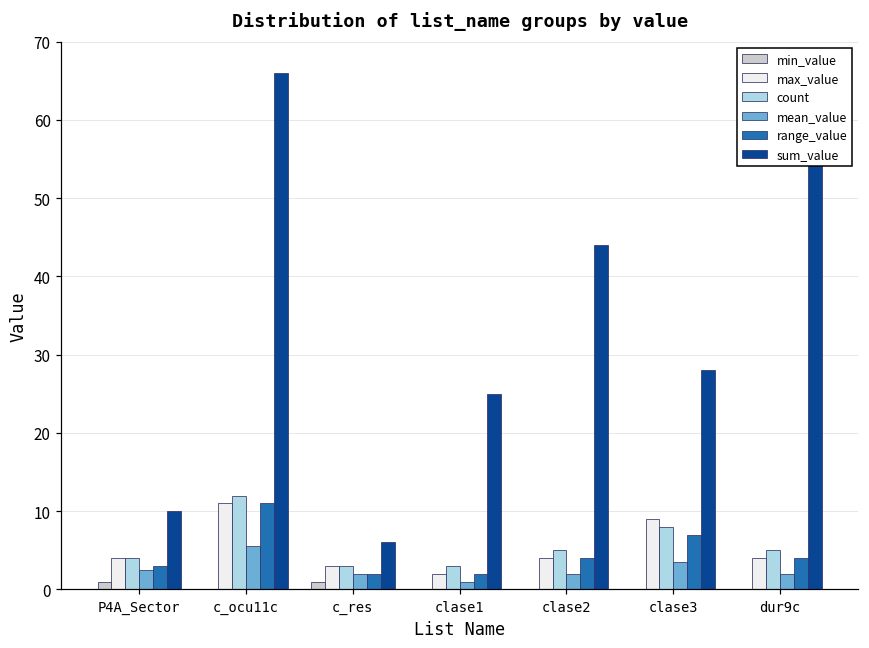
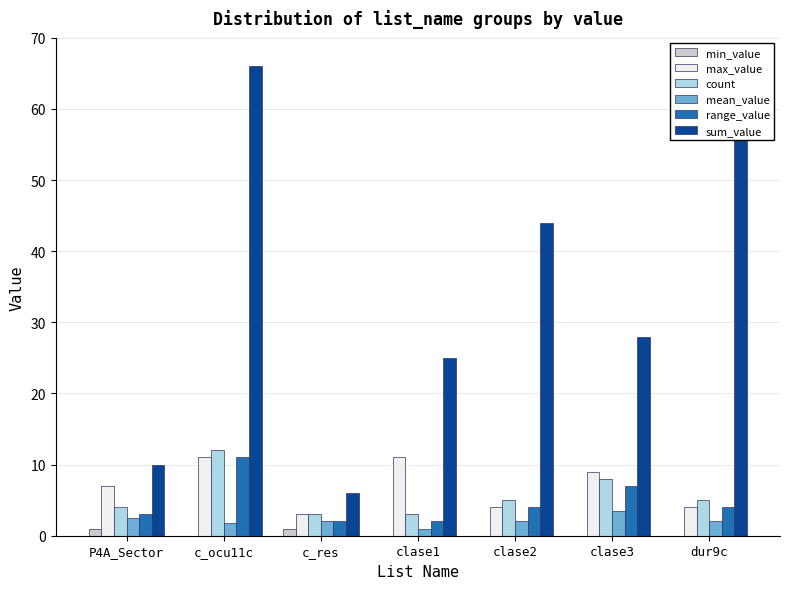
  {
    "max_value": {
-     "P4A_Sector": 4,
+     "P4A_Sector": 7,
      "c_ocu11c": 11,
      "c_res": 3,
-     "clase1": 2,
+     "clase1": 11,
      "clase2": 4,
      "clase3": 9,
      "dur9c": 4
    },
    "mean_value": {
      "P4A_Sector": 3,
-     "c_ocu11c": 6,
+     "c_ocu11c": 2,
      "c_res": 2,
      "clase1": 1,
      "clase2": 2,
      "clase3": 4,
      "dur9c": 2
    },
    "range_value": {
      "P4A_Sector": 3,
      "c_ocu11c": 11,
      "c_res": 2,
      "clase1": 2,
      "clase2": 4,
      "clase3": 7,
      "dur9c": 4
    },
    "sum_value": {
      "P4A_Sector": 10,
      "c_ocu11c": 66,
      "c_res": 6,
      "clase1": 25,
      "clase2": 44,
      "clase3": 28
    }
  }
